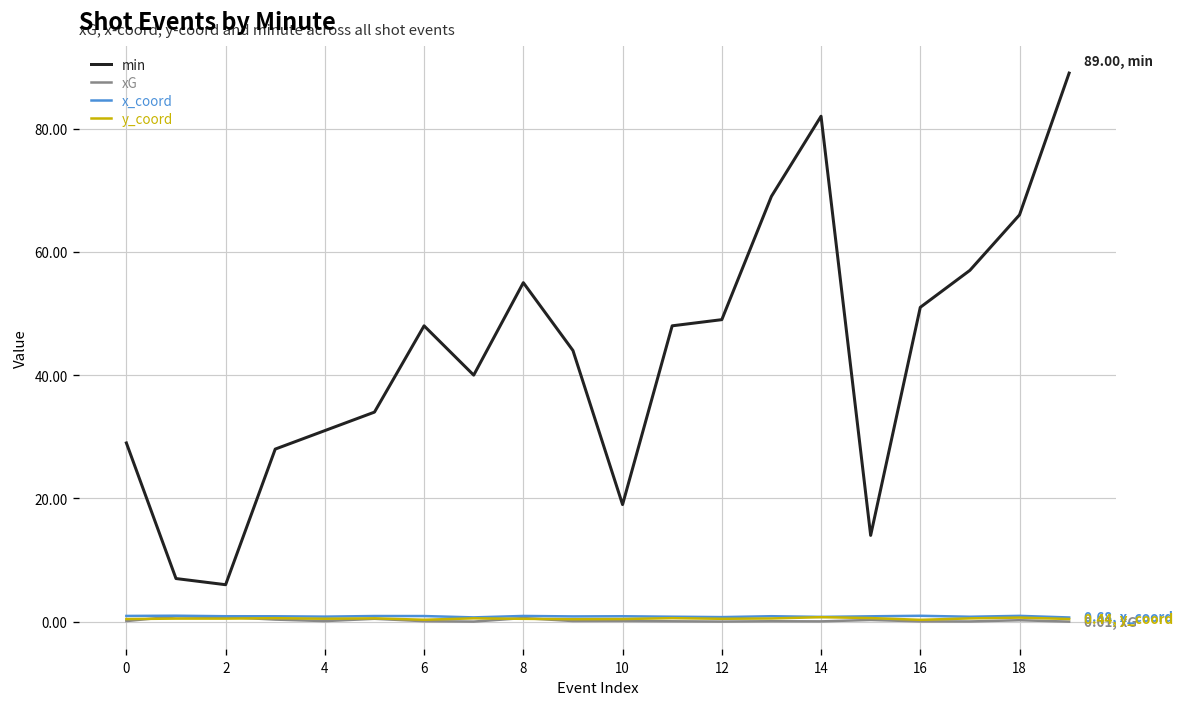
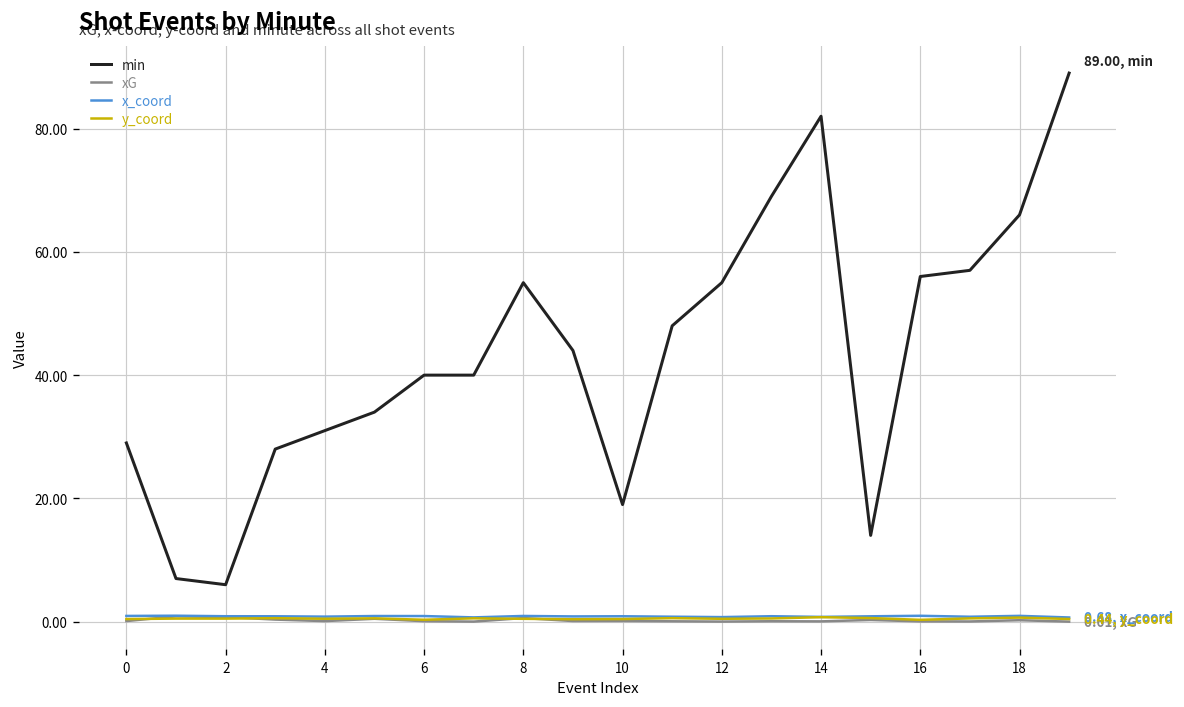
  {
    "min": {
      "0": 29,
      "2": 6,
      "4": 31,
-     "6": 48,
+     "6": 40,
      "8": 55,
      "10": 19,
-     "12": 49,
+     "12": 55,
      "14": 82,
-     "16": 51,
+     "16": 56,
      "18": 66
    },
    "xG": {
      "14": 0
    },
    "x_coord": {
      "0": 1,
      "6": 1,
      "16": 1
    }
  }
